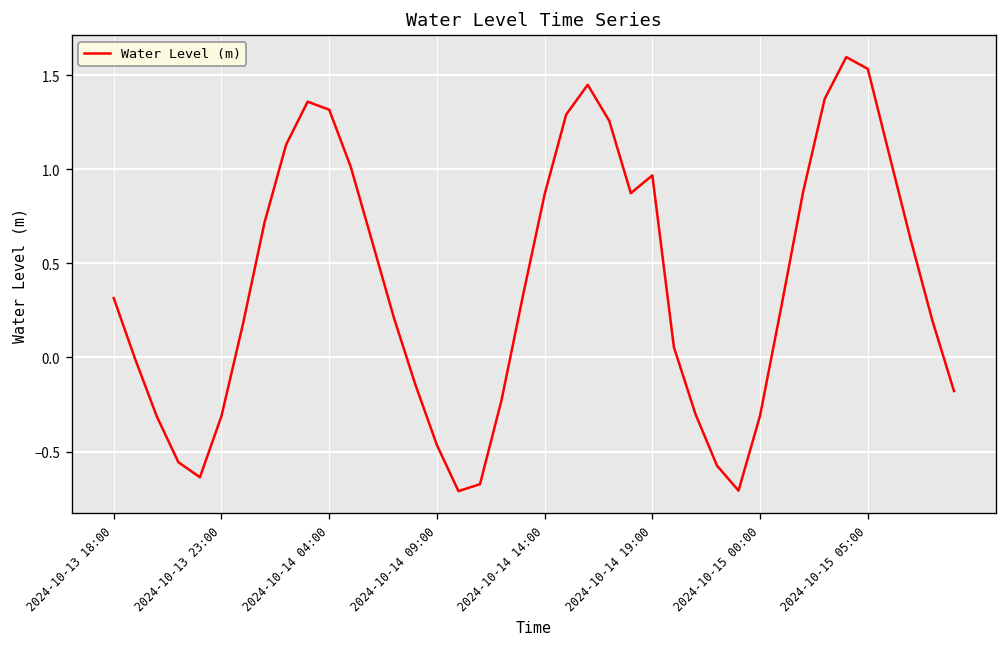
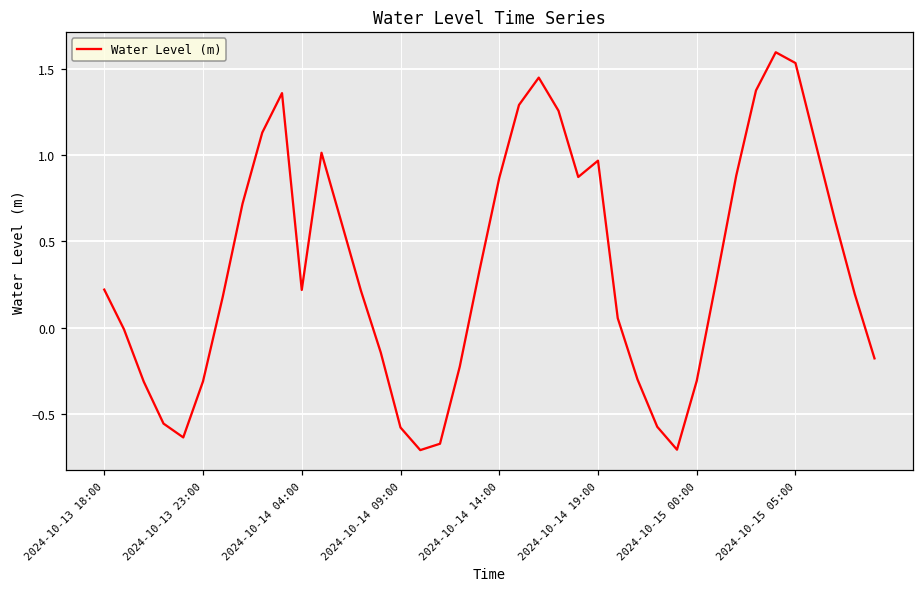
  {
-   "2024-10-13 18:00": 0.32,
+   "2024-10-13 18:00": 0.22,
    "2024-10-13 23:00": -0.31,
-   "2024-10-14 04:00": 1.32,
-   "2024-10-14 09:00": -0.47,
+   "2024-10-14 04:00": 0.22,
+   "2024-10-14 09:00": -0.58,
    "2024-10-14 14:00": 0.87,
    "2024-10-14 19:00": 0.97,
    "2024-10-15 00:00": -0.31,
    "2024-10-15 05:00": 1.53
  }
